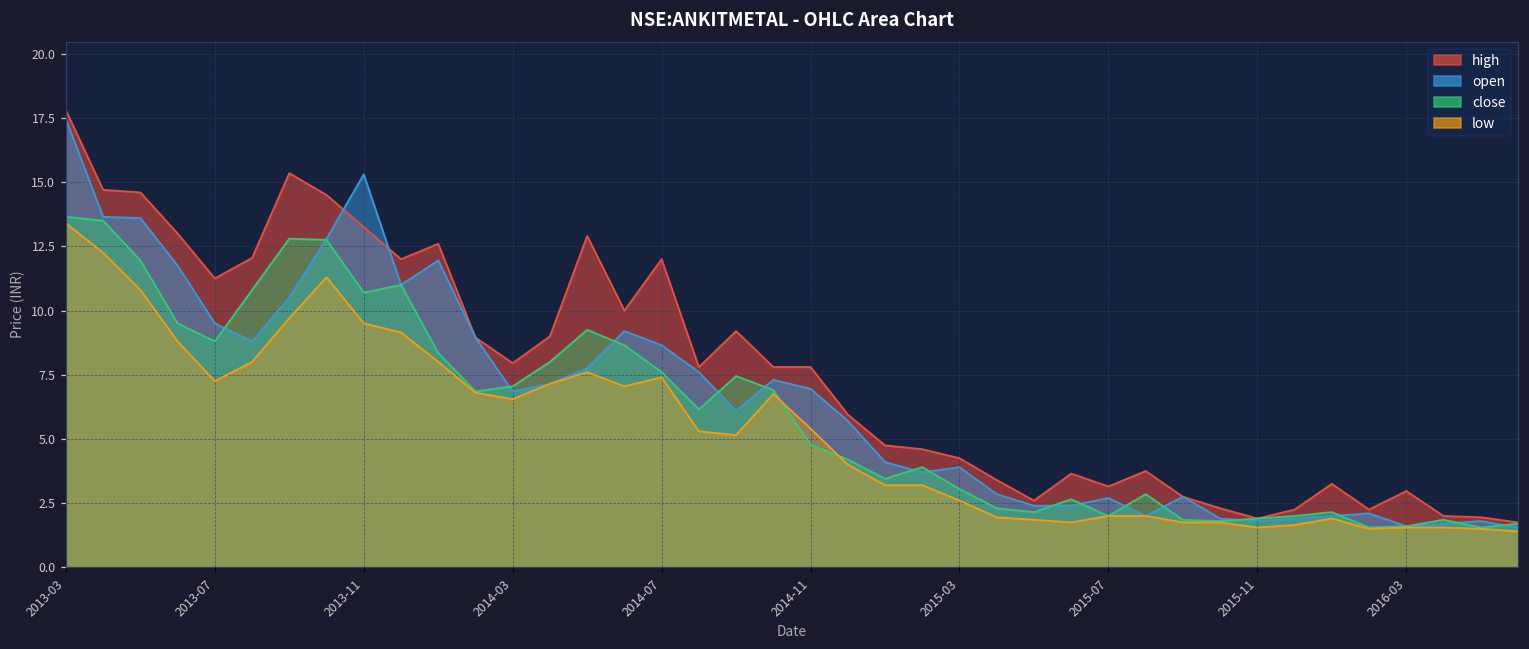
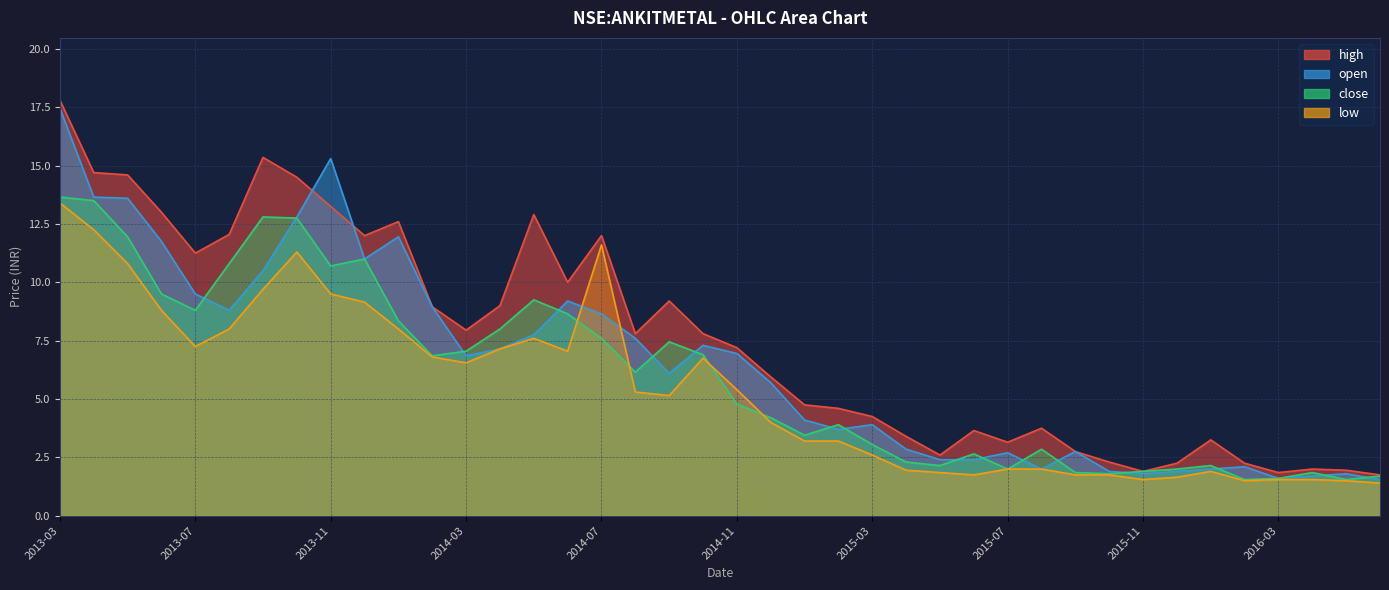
  {
    "high": {
      "2013-03": 17.8,
      "2013-07": 11.3,
      "2013-11": 13.3,
      "2014-03": 8.0,
      "2014-07": 12.0,
-     "2014-11": 7.8,
+     "2014-11": 7.2,
      "2015-03": 4.3,
      "2015-07": 3.2,
-     "2016-03": 3.0
+     "2016-03": 1.9
    },
    "open": {
      "2013-03": 17.5,
      "2013-07": 9.5,
      "2013-11": 15.3,
      "2014-03": 6.9,
      "2014-07": 8.7,
      "2014-11": 7.0,
      "2015-03": 3.9,
      "2015-07": 2.7
    },
    "close": {
      "2013-03": 13.7,
      "2013-07": 8.8,
      "2013-11": 10.7,
      "2014-03": 7.1,
      "2014-07": 7.6,
      "2014-11": 4.8,
      "2015-03": 3.1
    },
    "low": {
      "2013-03": 13.4,
      "2013-07": 7.3,
      "2013-11": 9.5,
      "2014-03": 6.6,
-     "2014-07": 7.4,
+     "2014-07": 11.6,
      "2014-11": 5.4,
      "2015-03": 2.6,
      "2015-11": 1.6
    }
  }
